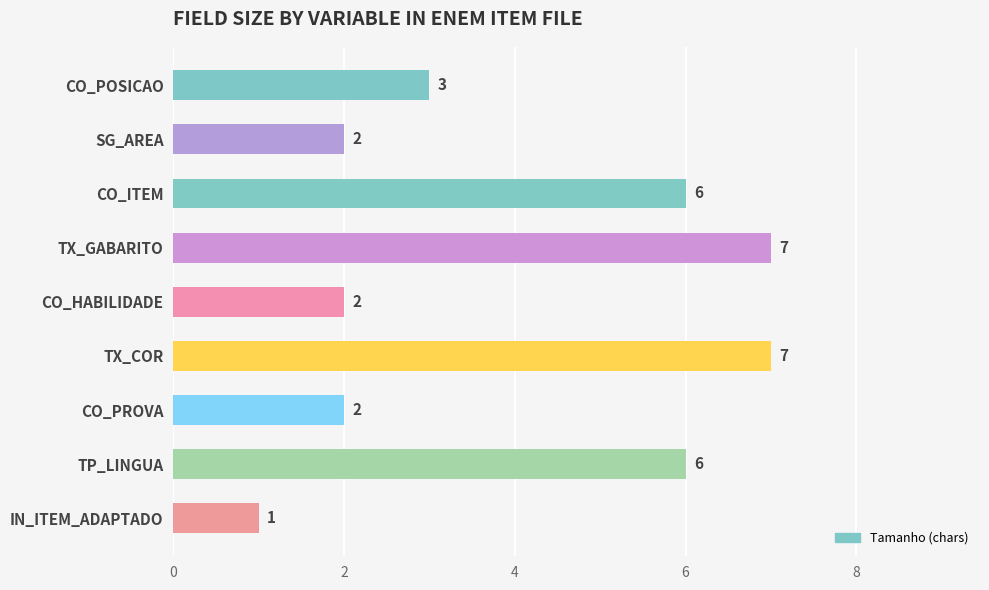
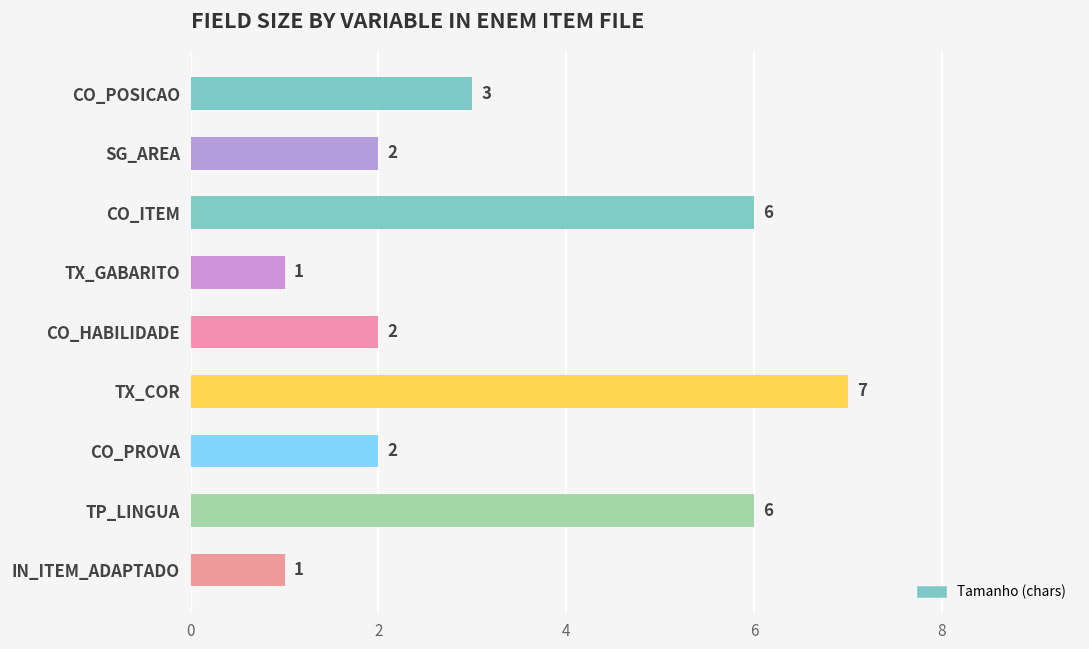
  {
    "CO_POSICAO": 3,
    "SG_AREA": 2,
    "CO_ITEM": 6,
-   "TX_GABARITO": 7,
+   "TX_GABARITO": 1,
    "CO_HABILIDADE": 2,
    "TX_COR": 7,
    "CO_PROVA": 2,
    "TP_LINGUA": 6,
    "IN_ITEM_ADAPTADO": 1
  }
